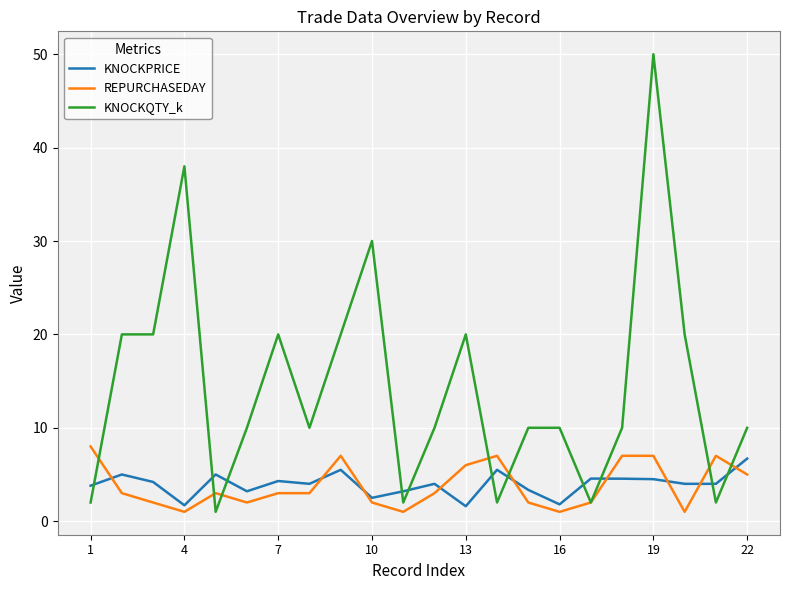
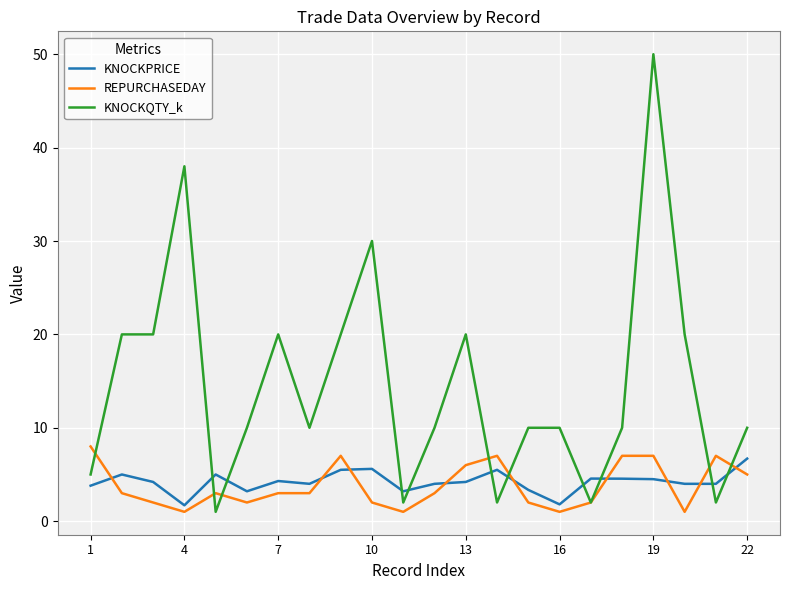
  {
    "KNOCKPRICE": {
      "1": 4,
      "4": 2,
      "7": 4,
-     "10": 3,
-     "13": 2,
+     "10": 6,
+     "13": 4,
      "16": 2,
      "19": 5,
      "22": 7
    },
    "REPURCHASEDAY": {
      "1": 8,
      "4": 1,
      "7": 3,
      "10": 2,
      "13": 6,
      "16": 1,
      "19": 7,
      "22": 5
    },
    "KNOCKQTY_k": {
-     "1": 2,
+     "1": 5,
      "4": 38,
      "7": 20,
      "10": 30,
      "13": 20,
      "16": 10,
      "19": 50,
      "22": 10
    }
  }
